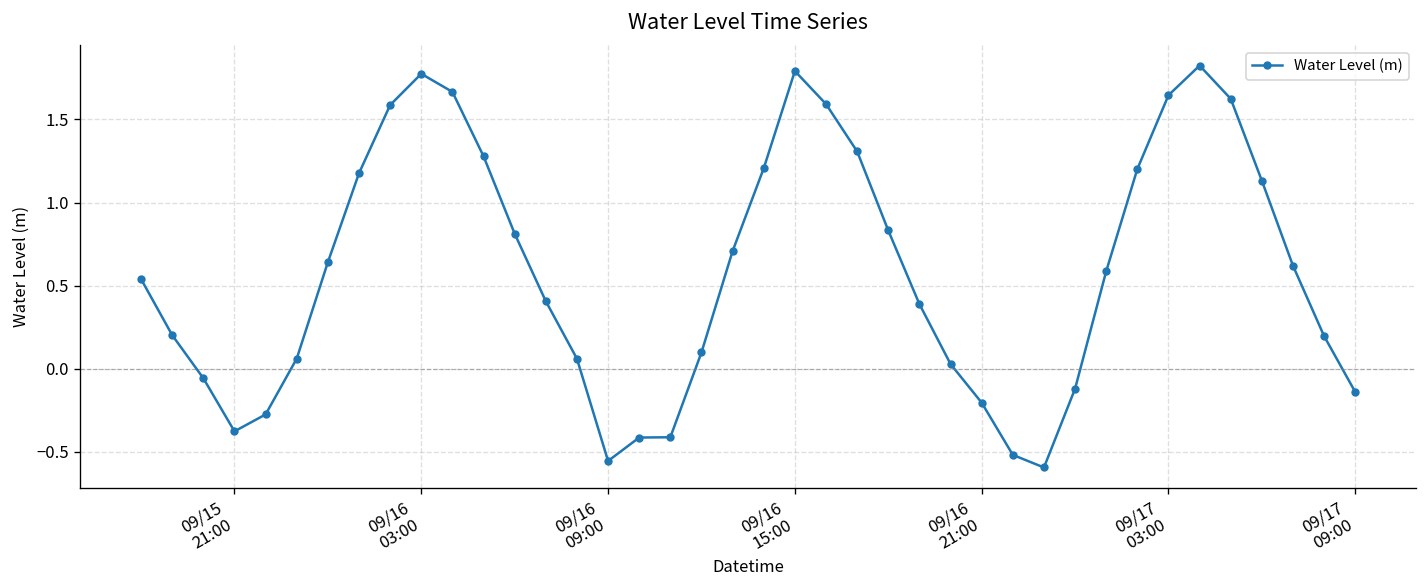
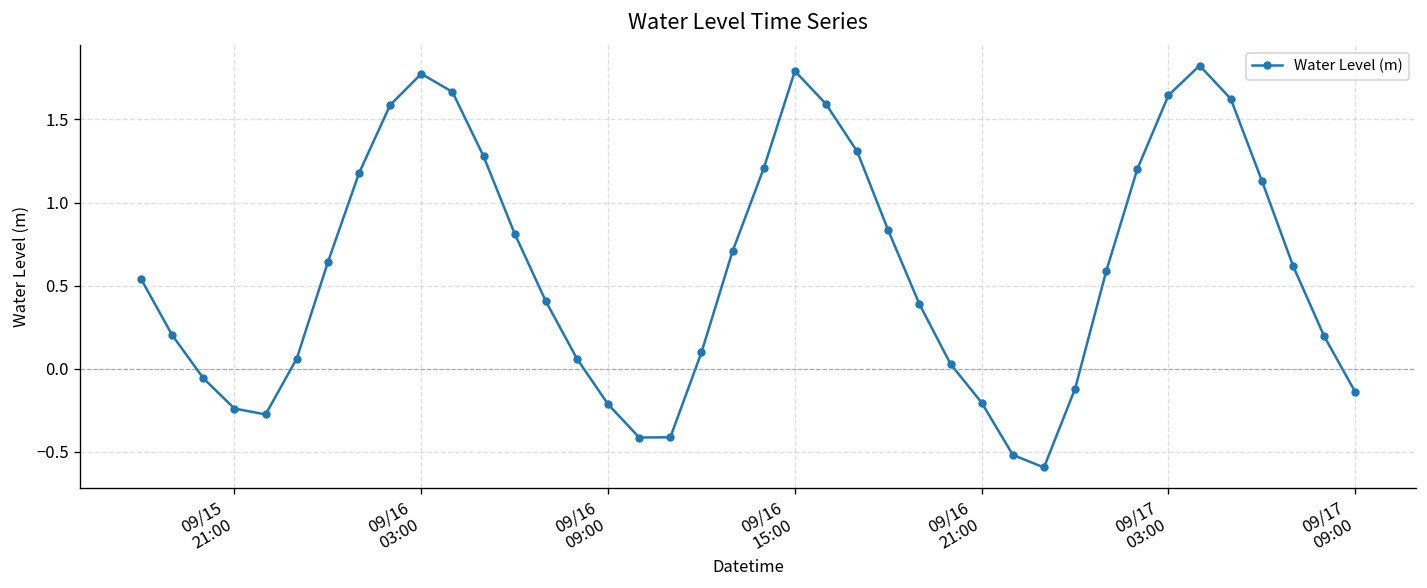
  {
-   "09/15 21:00": -0.38,
+   "09/15 21:00": -0.24,
    "09/16 03:00": 1.77,
-   "09/16 09:00": -0.55,
+   "09/16 09:00": -0.21,
    "09/16 15:00": 1.79,
    "09/16 21:00": -0.20,
    "09/17 03:00": 1.65,
    "09/17 09:00": -0.14
  }
